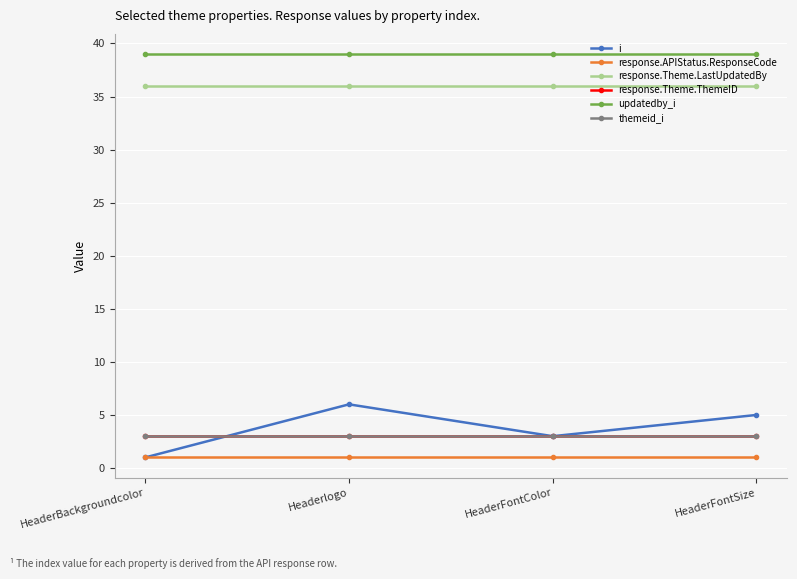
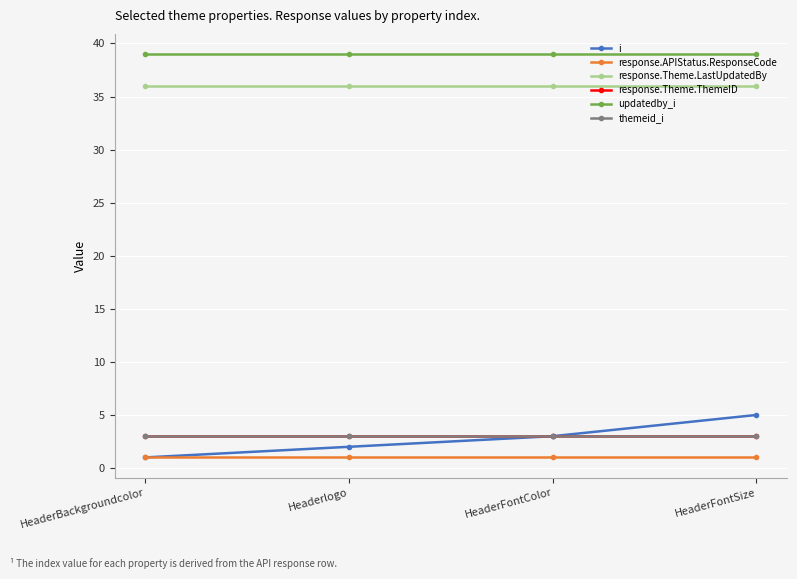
  {
    "i": {
-     "Headerlogo": 6,
+     "Headerlogo": 2,
      "HeaderFontSize": 5
    },
    "response.APIStatus.ResponseCode": {
      "Headerlogo": 1,
      "HeaderFontColor": 1,
      "HeaderFontSize": 1
    },
    "response.Theme.LastUpdatedBy": {
      "HeaderBackgroundcolor": 36,
      "Headerlogo": 36,
      "HeaderFontColor": 36,
      "HeaderFontSize": 36
    },
    "themeid_i": {
      "HeaderBackgroundcolor": 3,
      "Headerlogo": 3,
      "HeaderFontSize": 3
    },
    "updatedby_i": {
      "HeaderBackgroundcolor": 39,
      "Headerlogo": 39,
      "HeaderFontColor": 39,
      "HeaderFontSize": 39
    }
  }
